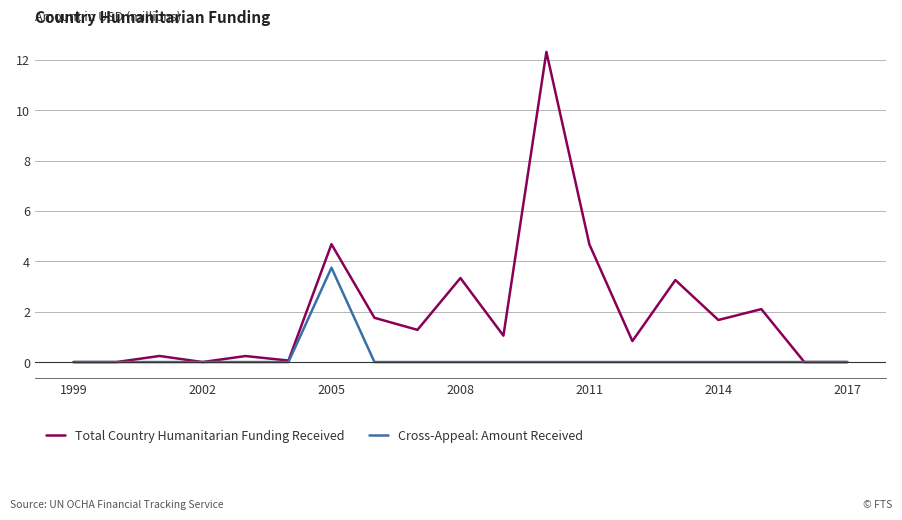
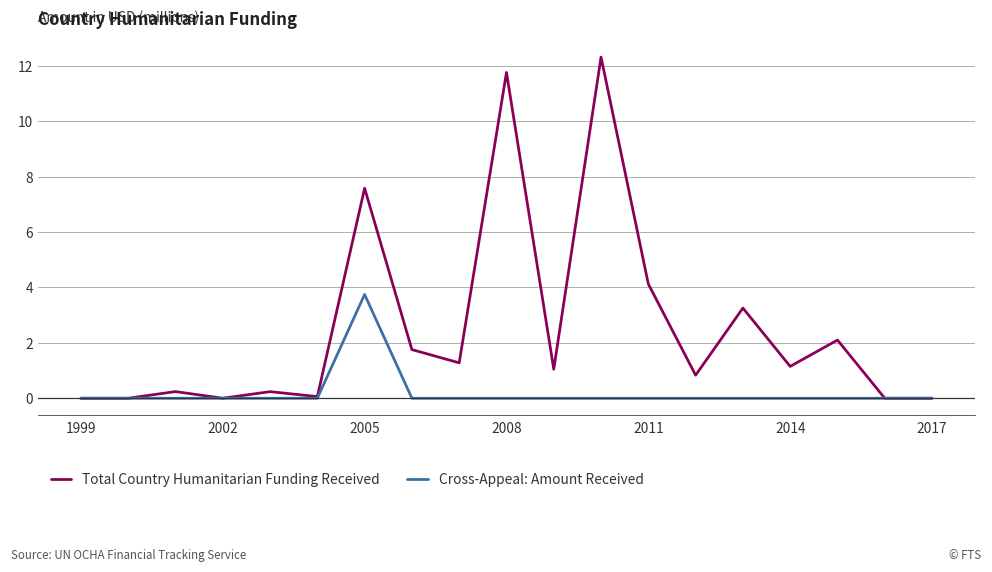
  {
    "Total Country Humanitarian Funding Received": {
-     "2005": 4.7,
-     "2008": 3.3,
-     "2011": 4.7,
-     "2014": 1.7
+     "2005": 7.6,
+     "2008": 11.8,
+     "2011": 4.1,
+     "2014": 1.1
    },
    "Cross-Appeal: Amount Received": {
      "2005": 3.7,
      "2008": 0.0,
      "2011": 0.0,
      "2014": 0.0
    }
  }
